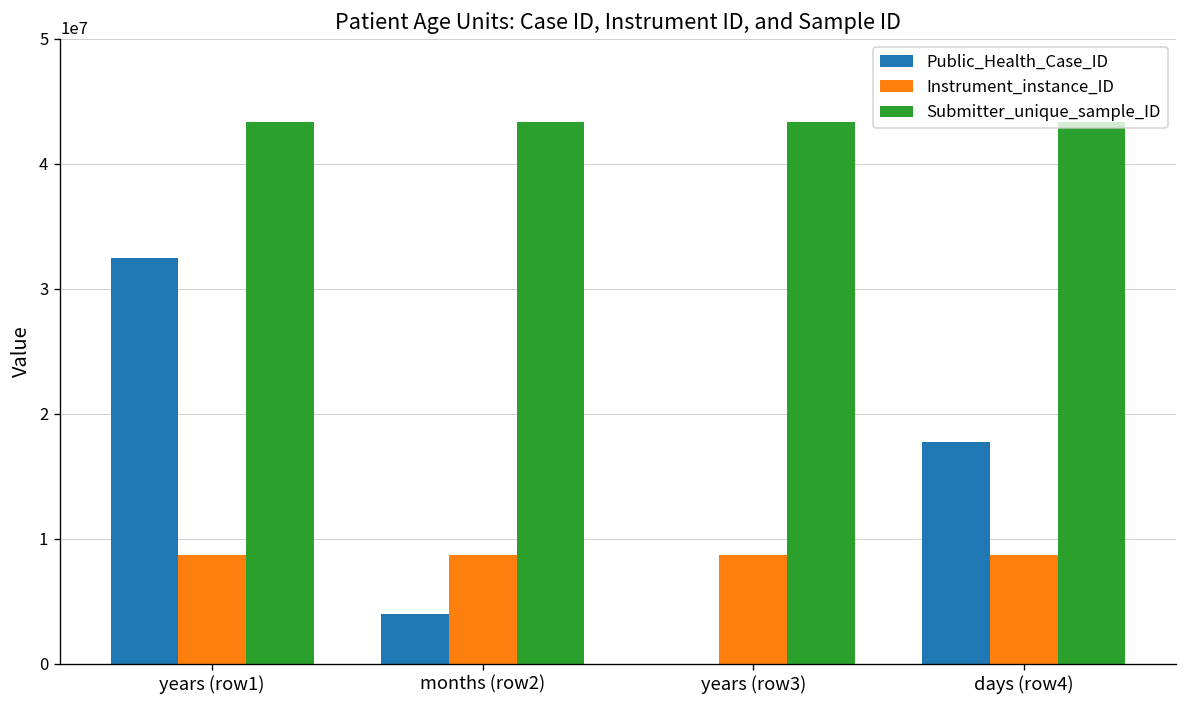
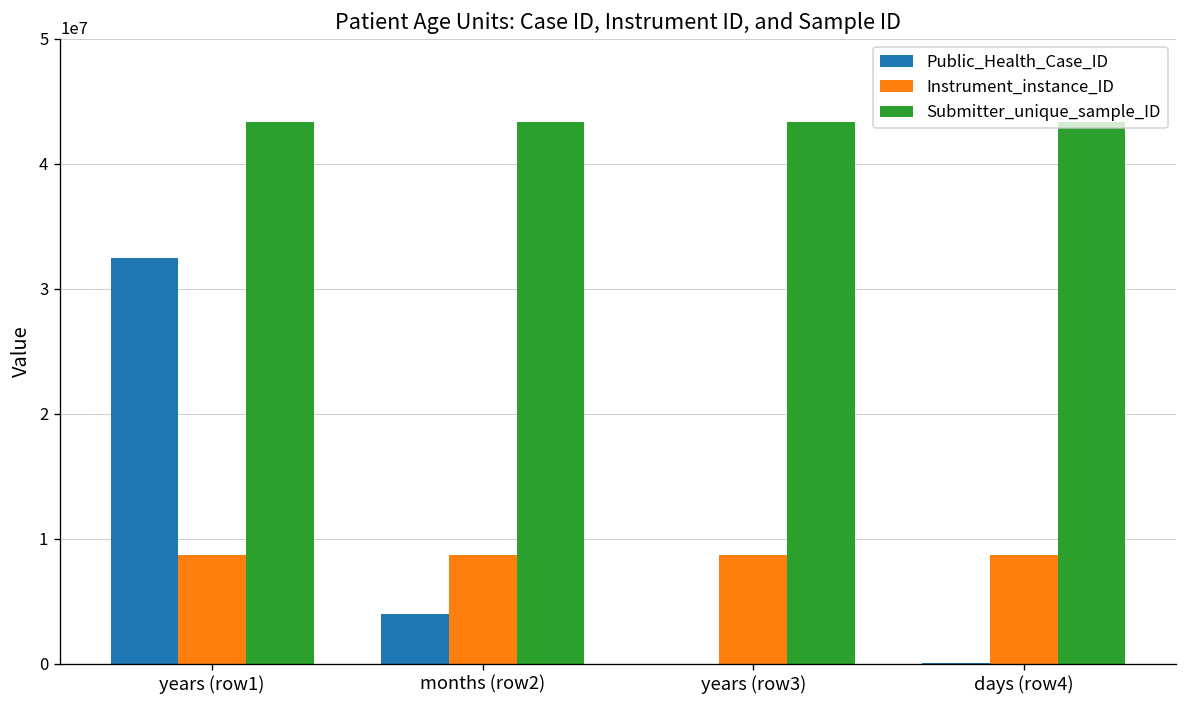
  {
    "Public_Health_Case_ID": {
      "years (row1)": 32400000,
      "months (row2)": 3900000,
-     "days (row4)": 17700000
+     "days (row4)": 0
    },
    "Instrument_instance_ID": {
      "years (row1)": 8700000,
      "months (row2)": 8700000,
      "years (row3)": 8700000,
      "days (row4)": 8700000
    },
    "Submitter_unique_sample_ID": {
      "years (row1)": 43400000,
      "months (row2)": 43400000,
      "years (row3)": 43400000
    }
  }
